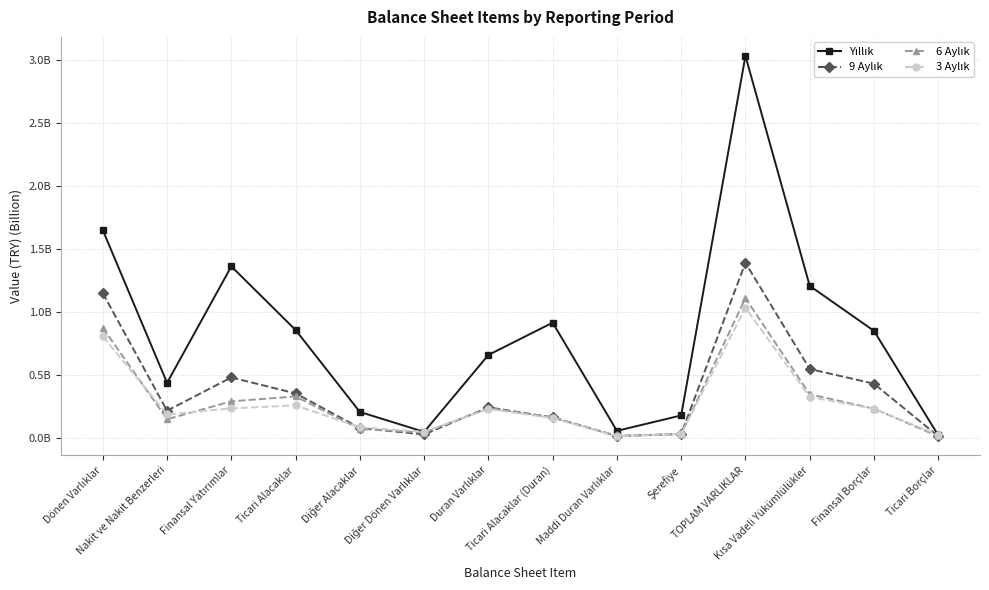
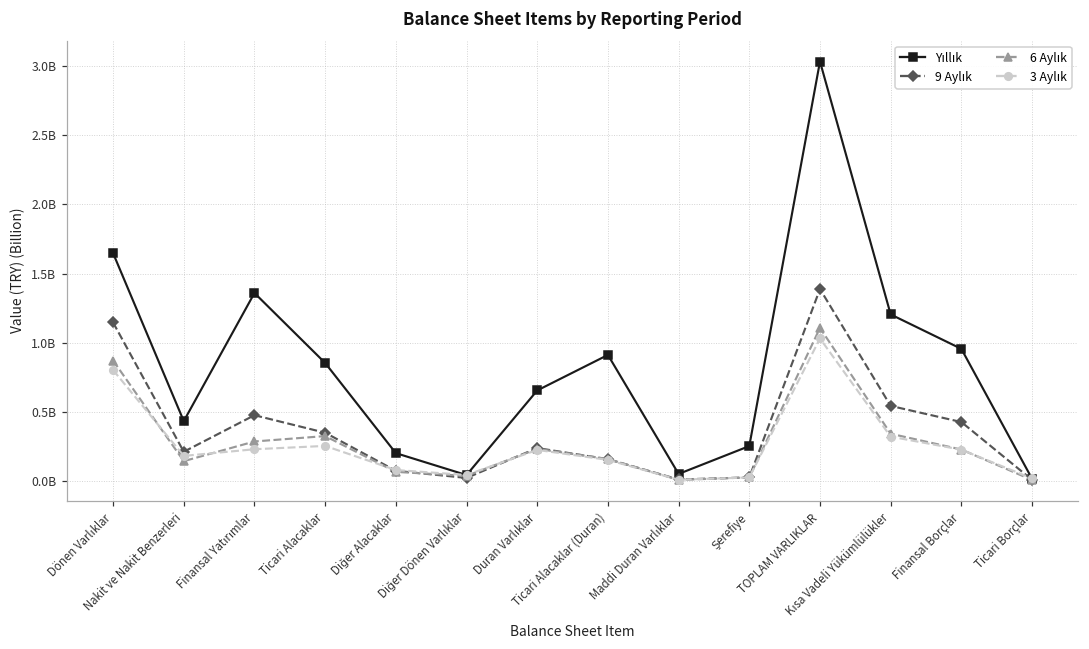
  {
    "Yıllık": {
      "Dönen Varlıklar": 1650000000,
      "Nakit ve Nakit Benzerleri": 440000000,
      "Finansal Yatırımlar": 1360000000,
      "Ticari Alacaklar": 860000000,
      "Diğer Alacaklar": 200000000,
      "Duran Varlıklar": 660000000,
      "Ticari Alacaklar (Duran)": 910000000,
      "Maddi Duran Varlıklar": 50000000,
-     "Şerefiye": 180000000,
+     "Şerefiye": 260000000,
      "TOPLAM VARLIKLAR": 3030000000,
      "Kısa Vadeli Yükümlülükler": 1210000000,
-     "Finansal Borçlar": 850000000
+     "Finansal Borçlar": 960000000
    },
    "9 Aylık": {
      "Dönen Varlıklar": 1150000000,
      "Nakit ve Nakit Benzerleri": 210000000,
      "Finansal Yatırımlar": 480000000,
      "Ticari Alacaklar": 350000000,
      "TOPLAM VARLIKLAR": 1390000000,
      "Kısa Vadeli Yükümlülükler": 550000000,
      "Finansal Borçlar": 430000000
    },
    "6 Aylık": {
      "Dönen Varlıklar": 870000000,
      "Nakit ve Nakit Benzerleri": 150000000,
      "Finansal Yatırımlar": 290000000,
      "Ticari Alacaklar": 330000000,
      "TOPLAM VARLIKLAR": 1110000000,
      "Kısa Vadeli Yükümlülükler": 340000000
    },
    "3 Aylık": {
      "Dönen Varlıklar": 800000000,
      "Nakit ve Nakit Benzerleri": 180000000,
      "Finansal Yatırımlar": 230000000,
      "Ticari Alacaklar": 260000000,
      "TOPLAM VARLIKLAR": 1030000000,
      "Kısa Vadeli Yükümlülükler": 320000000
    }
  }
